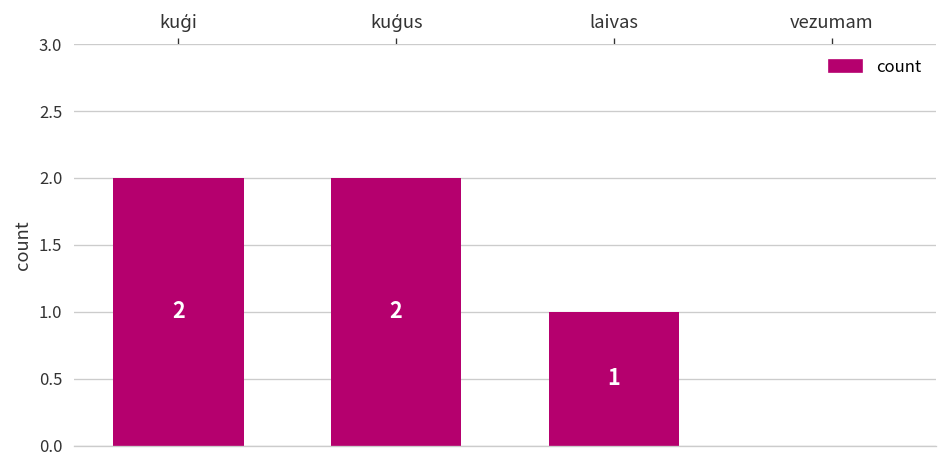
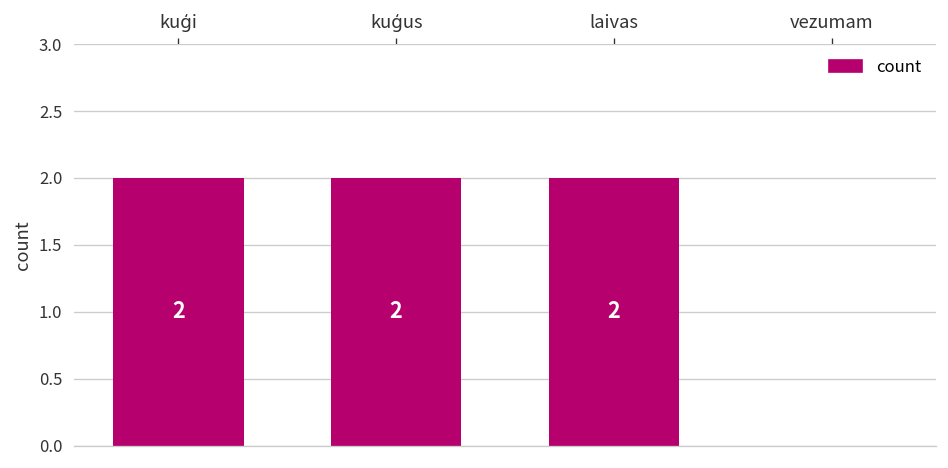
  {
    "kuģi": 2,
    "kuģus": 2,
-   "laivas": 1
+   "laivas": 2
  }
